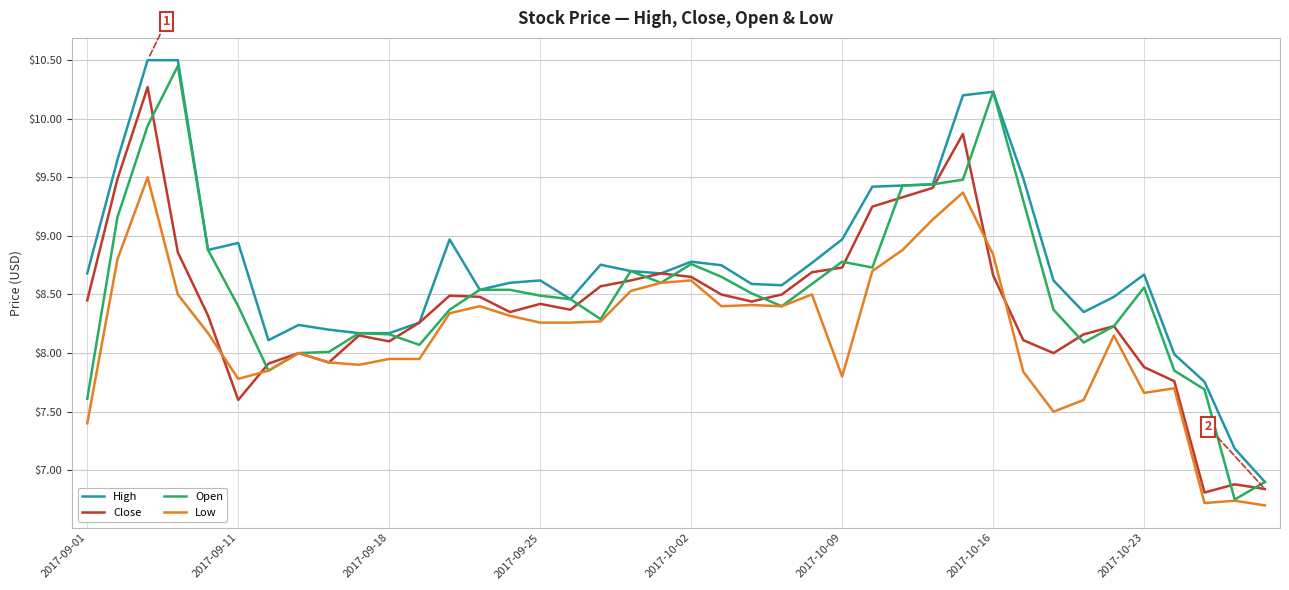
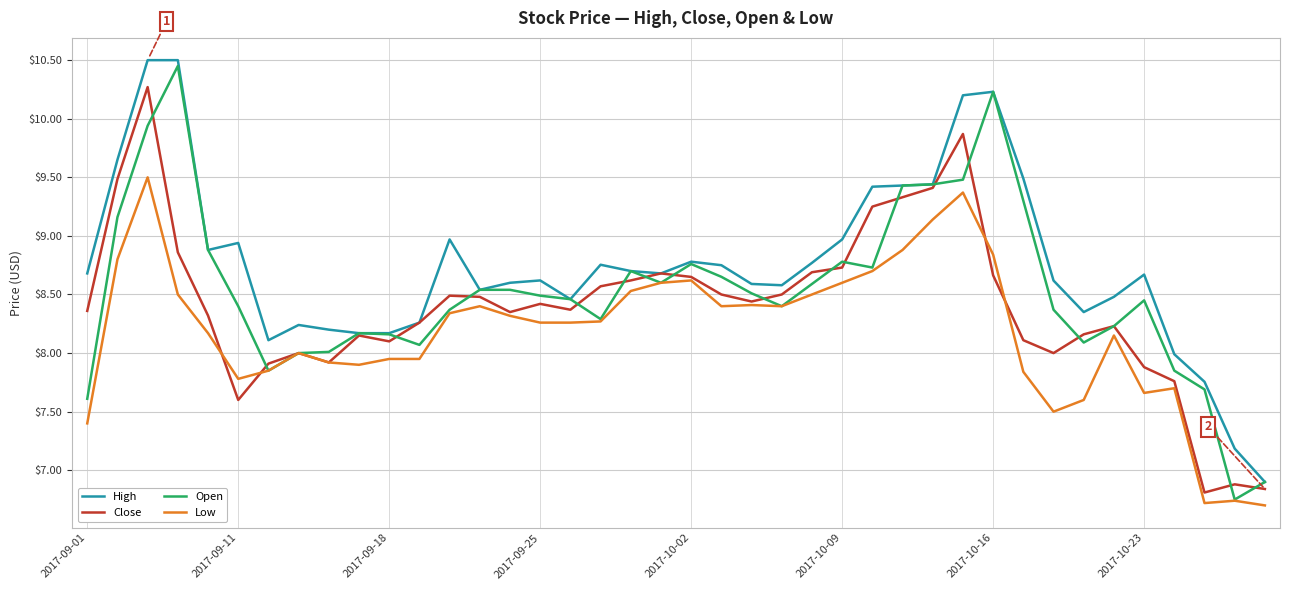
  {
    "High": {
      "2017-09-01": "$8.68",
      "2017-09-11": "$8.94",
      "2017-09-25": "$8.62",
      "2017-10-09": "$8.97",
      "2017-10-23": "$8.67"
    },
    "Close": {
-     "2017-09-01": "$8.45",
+     "2017-09-01": "$8.36",
      "2017-09-11": "$7.60",
      "2017-09-18": "$8.10",
      "2017-09-25": "$8.42",
      "2017-10-02": "$8.65",
      "2017-10-09": "$8.73",
      "2017-10-16": "$8.66",
      "2017-10-23": "$7.88"
    },
    "Open": {
      "2017-09-01": "$7.61",
      "2017-09-11": "$8.40",
      "2017-09-25": "$8.49",
      "2017-10-09": "$8.78",
-     "2017-10-23": "$8.56"
+     "2017-10-23": "$8.45"
    },
    "Low": {
      "2017-09-01": "$7.4",
      "2017-09-11": "$7.8",
      "2017-09-18": "$7.95",
      "2017-09-25": "$8.26",
      "2017-10-02": "$8.6",
-     "2017-10-09": "$7.8",
+     "2017-10-09": "$8.6",
      "2017-10-16": "$8.84",
      "2017-10-23": "$7.66"
    }
  }
